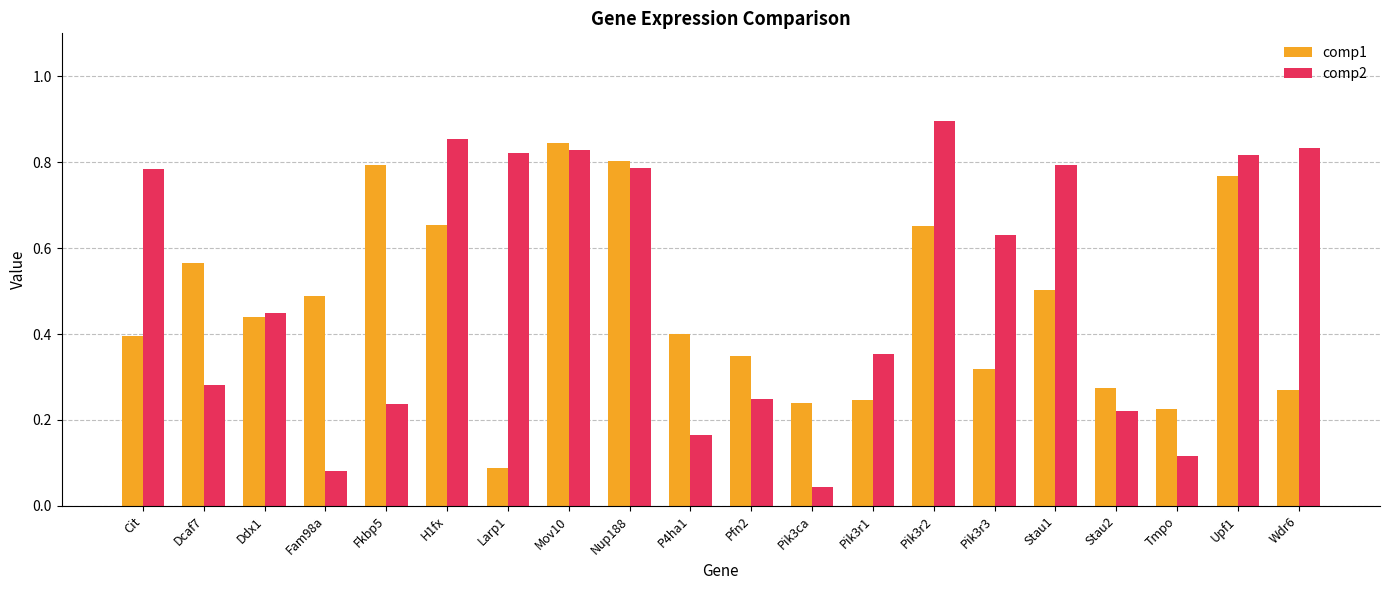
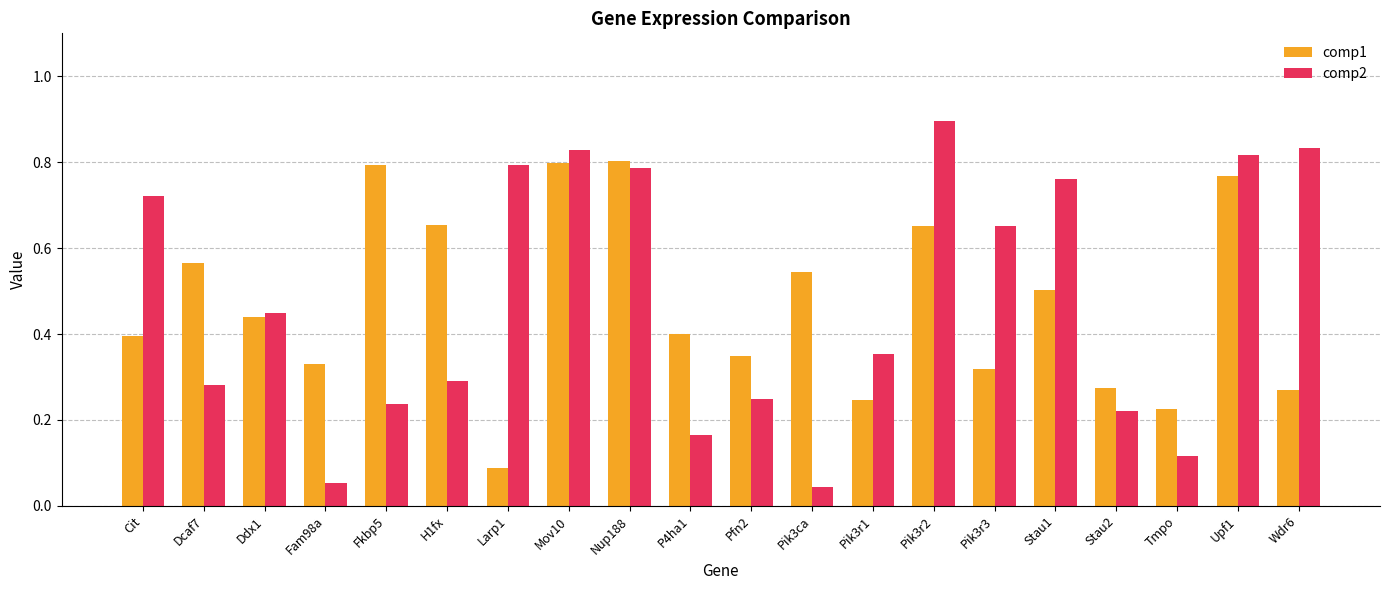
  {
    "comp1": {
      "Cit": 0.40,
      "Dcaf7": 0.57,
      "Ddx1": 0.44,
-     "Fam98a": 0.49,
+     "Fam98a": 0.33,
      "Fkbp5": 0.79,
      "H1fx": 0.65,
      "Larp1": 0.09,
-     "Mov10": 0.84,
+     "Mov10": 0.80,
      "Nup188": 0.80,
      "P4ha1": 0.40,
      "Pfn2": 0.35,
-     "Pik3ca": 0.24,
+     "Pik3ca": 0.54,
      "Pik3r1": 0.25,
      "Pik3r2": 0.65,
      "Pik3r3": 0.32,
      "Stau1": 0.50,
      "Stau2": 0.27,
      "Tmpo": 0.23,
      "Upf1": 0.77,
      "Wdr6": 0.27
    },
    "comp2": {
-     "Cit": 0.79,
+     "Cit": 0.72,
      "Dcaf7": 0.28,
      "Ddx1": 0.45,
-     "Fam98a": 0.08,
+     "Fam98a": 0.05,
      "Fkbp5": 0.24,
-     "H1fx": 0.85,
-     "Larp1": 0.82,
+     "H1fx": 0.29,
+     "Larp1": 0.79,
      "Mov10": 0.83,
      "Nup188": 0.79,
      "P4ha1": 0.17,
      "Pfn2": 0.25,
      "Pik3ca": 0.04,
      "Pik3r1": 0.35,
      "Pik3r2": 0.90,
-     "Pik3r3": 0.63,
-     "Stau1": 0.79,
+     "Pik3r3": 0.65,
+     "Stau1": 0.76,
      "Stau2": 0.22,
      "Tmpo": 0.12,
      "Upf1": 0.82,
      "Wdr6": 0.83
    }
  }
